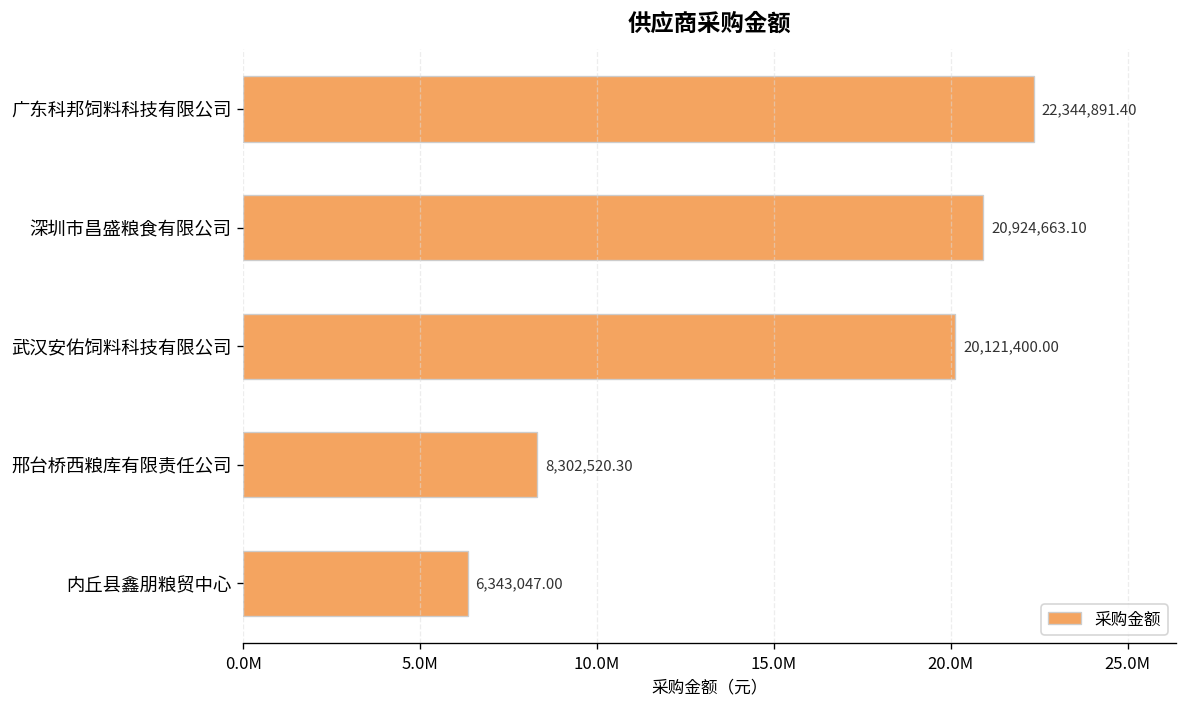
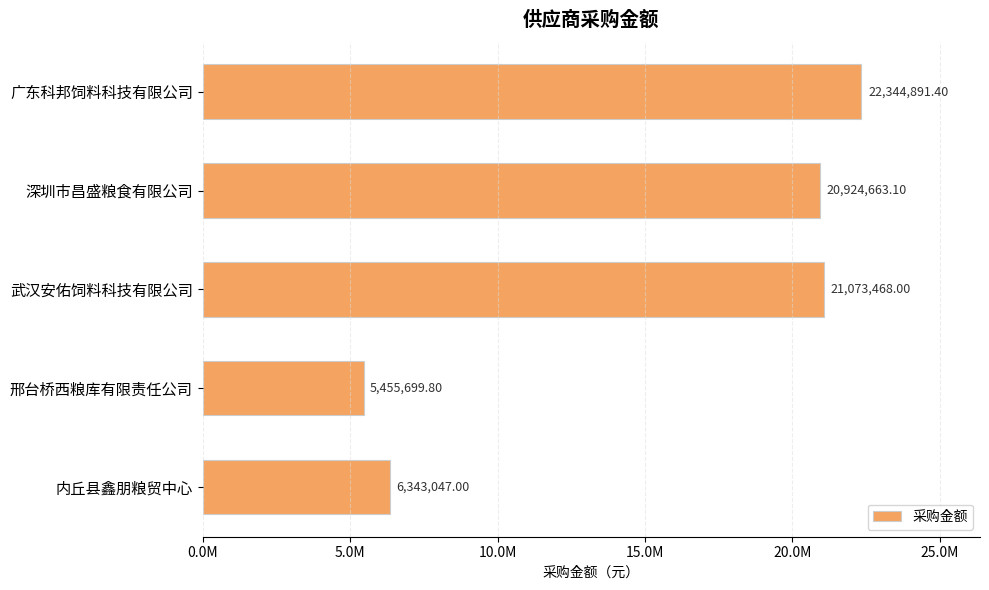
  {
    "广东科邦饲料科技有限公司": "22,344,891.40",
    "深圳市昌盛粮食有限公司": "20,924,663.10",
-   "武汉安佑饲料科技有限公司": "20,121,400.00",
-   "邢台桥西粮库有限责任公司": "8,302,520.30",
+   "武汉安佑饲料科技有限公司": "21,073,468.00",
+   "邢台桥西粮库有限责任公司": "5,455,699.80",
    "内丘县鑫朋粮贸中心": "6,343,047.00"
  }
